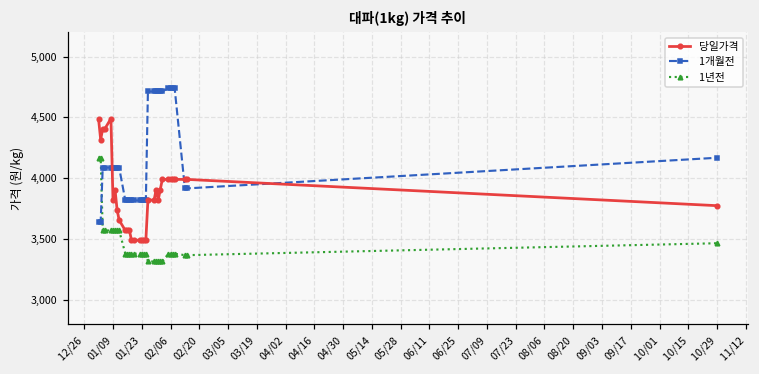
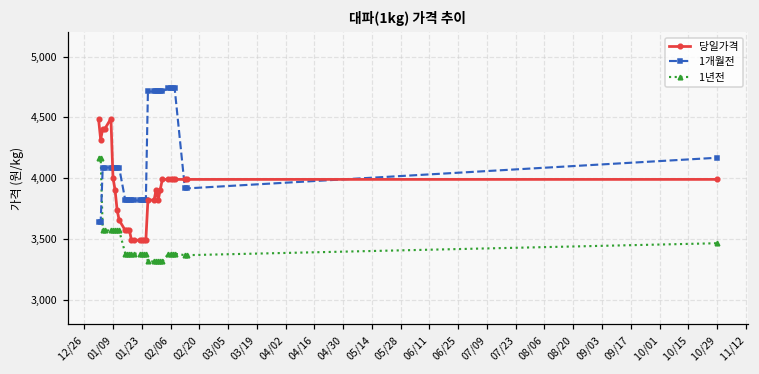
  {
    "당일가격": {
-     "01/09": "3,820",
+     "01/09": "4,000",
      "01/23": "3,490",
      "02/06": "3,990",
-     "10/29": "3,770"
+     "10/29": "3,990"
    },
    "1개월전": {
      "01/09": "4,090",
      "01/23": "3,820",
      "02/06": "4,740",
      "10/29": "4,170"
    },
    "1년전": {
      "01/09": "3,570",
      "01/23": "3,380",
      "02/06": "3,380",
      "10/29": "3,470"
    }
  }
